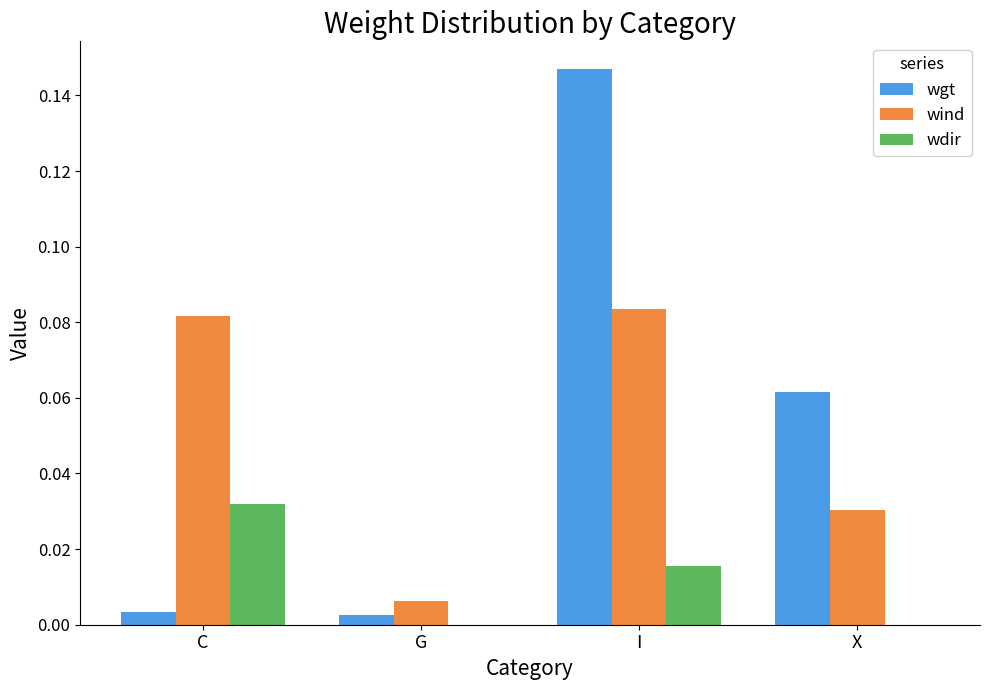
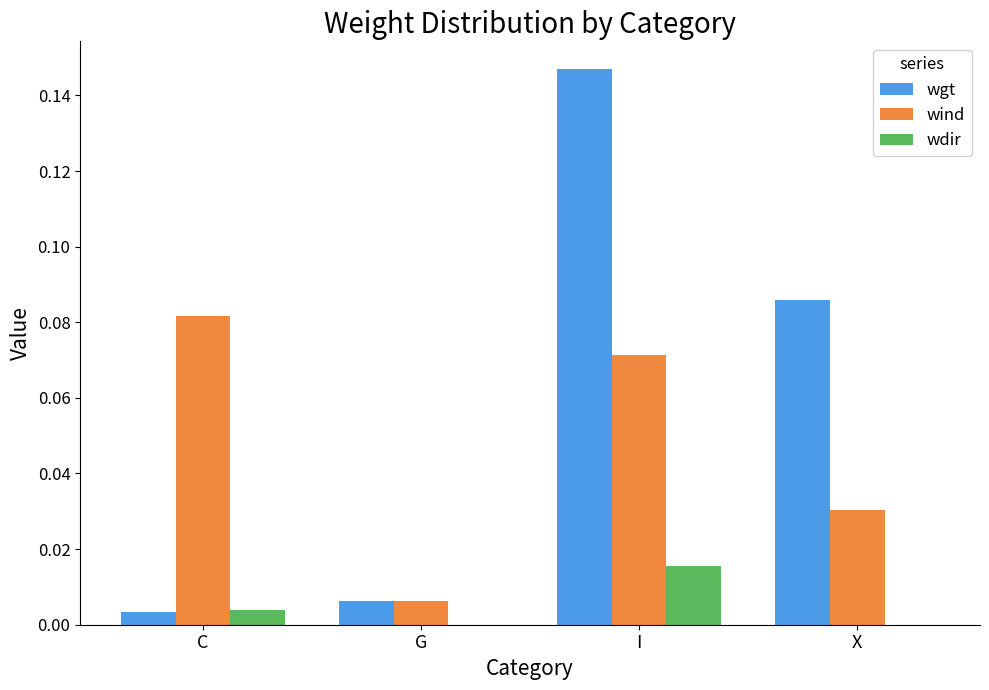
  {
    "wgt": {
      "C": 0.003,
-     "G": 0.003,
+     "G": 0.006,
      "I": 0.147,
-     "X": 0.062
+     "X": 0.086
    },
    "wind": {
      "C": 0.082,
      "G": 0.006,
-     "I": 0.084,
+     "I": 0.071,
      "X": 0.030
    },
    "wdir": {
-     "C": 0.032,
+     "C": 0.004,
      "G": 0.000,
      "I": 0.016,
      "X": 0.000
    }
  }
